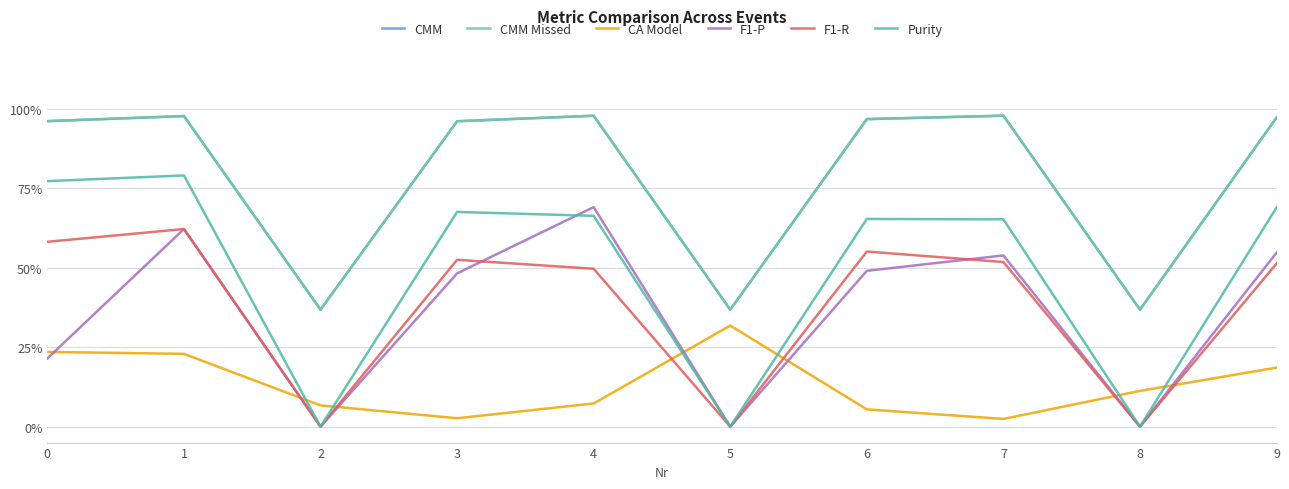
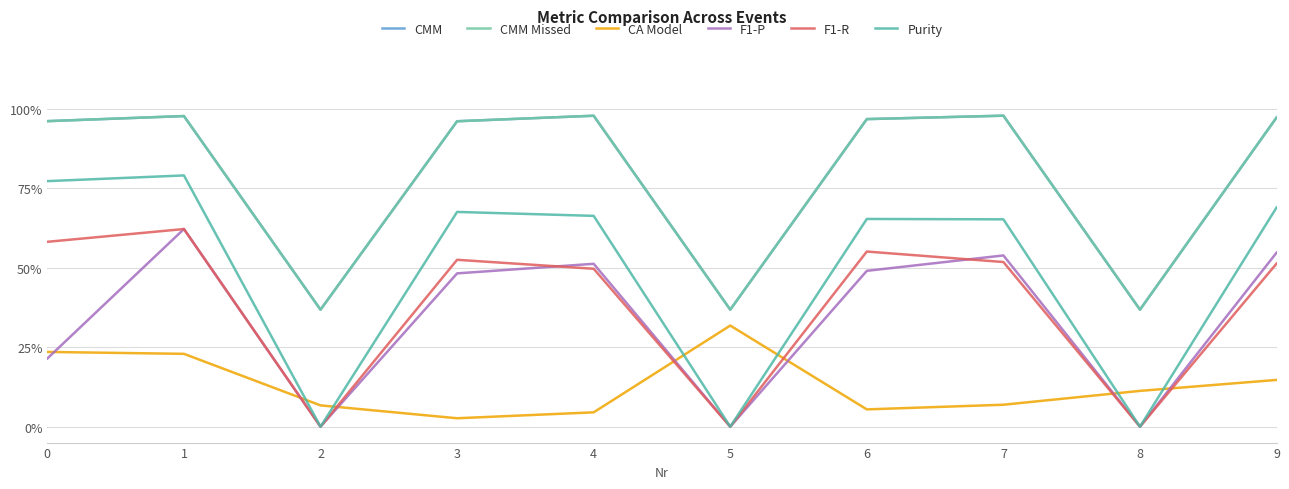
  {
    "CA Model": {
      "0": "24%",
      "1": "23%",
      "2": "7%",
      "3": "3%",
-     "4": "7%",
+     "4": "5%",
      "5": "32%",
      "6": "5%",
-     "7": "2%",
+     "7": "7%",
      "8": "11%",
-     "9": "19%"
+     "9": "15%"
    },
    "F1-P": {
      "0": "21%",
      "3": "48%",
-     "4": "69%",
+     "4": "51%",
      "6": "49%",
      "7": "54%",
      "9": "55%"
    },
    "F1-R": {
      "0": "58%",
      "3": "52%",
      "4": "50%",
      "6": "55%",
      "7": "52%",
      "9": "51%"
    }
  }
